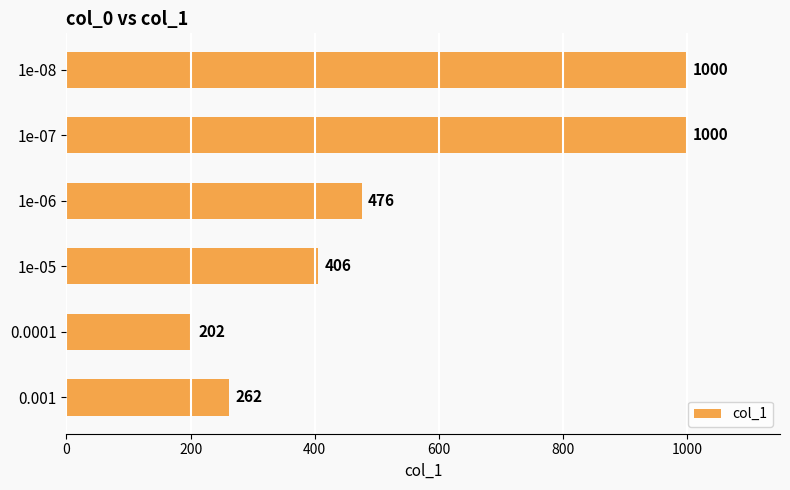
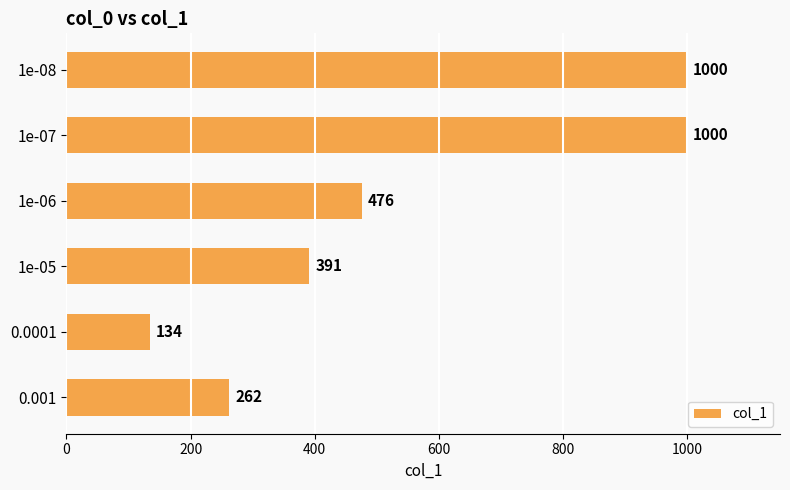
  {
    "1e-08": 1000,
    "1e-07": 1000,
    "1e-06": 476,
-   "1e-05": 406,
-   "0.0001": 202,
+   "1e-05": 391,
+   "0.0001": 134,
    "0.001": 262
  }
